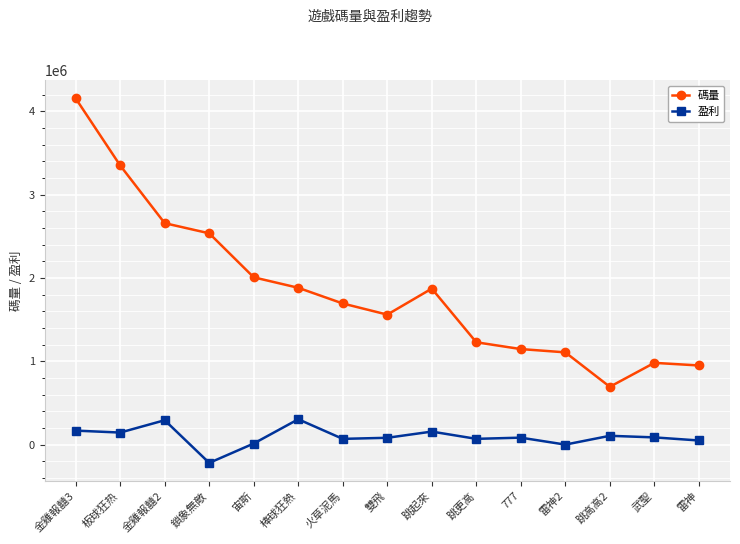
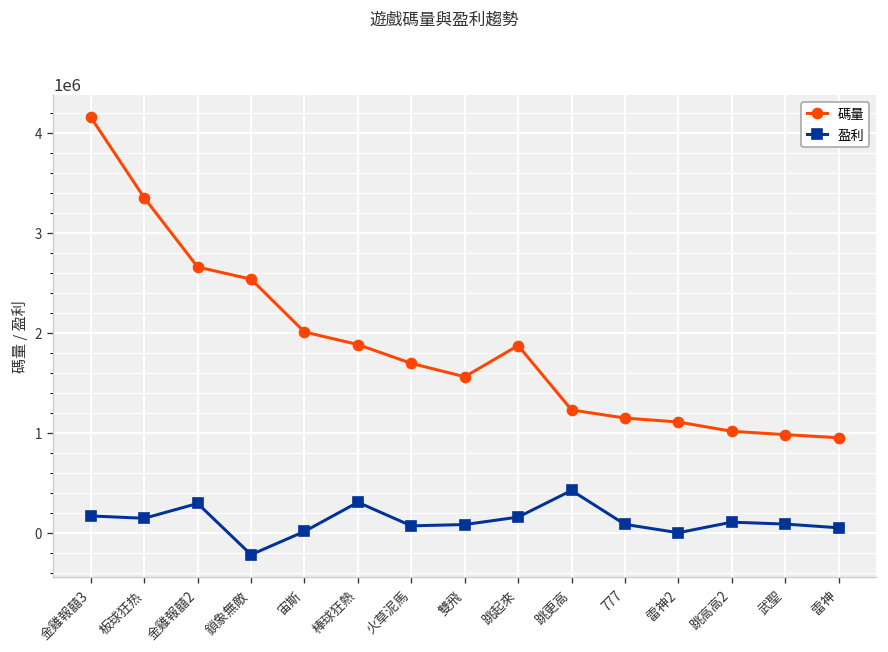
  {
    "碼量": {
      "金雞報囍3": 4200000,
      "板球狂热": 3300000,
      "金雞報囍2": 2700000,
      "鎖象無敵": 2500000,
      "宙斯": 2000000,
      "棒球狂熱": 1900000,
      "火草泥馬": 1700000,
      "雙飛": 1600000,
      "跳起來": 1900000,
      "跳更高": 1200000,
      "777": 1100000,
      "雷神2": 1100000,
-     "跳高高2": 700000,
+     "跳高高2": 1000000,
      "武聖": 1000000,
      "雷神": 1000000
    },
    "盈利": {
      "金雞報囍3": 200000,
      "板球狂热": 100000,
      "金雞報囍2": 300000,
      "鎖象無敵": -200000,
      "宙斯": 0,
      "棒球狂熱": 300000,
      "火草泥馬": 100000,
      "雙飛": 100000,
      "跳起來": 200000,
-     "跳更高": 100000,
+     "跳更高": 400000,
      "777": 100000,
      "雷神2": 0,
      "跳高高2": 100000,
      "武聖": 100000,
      "雷神": 0
    }
  }
